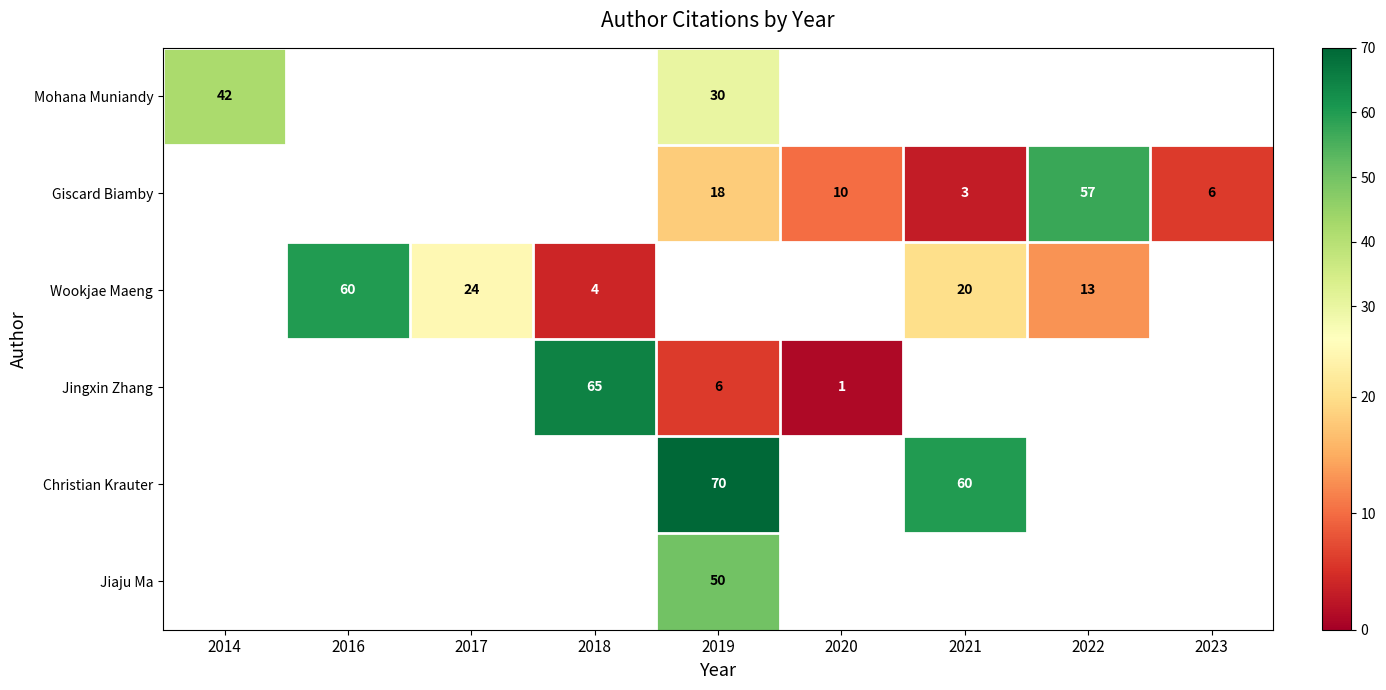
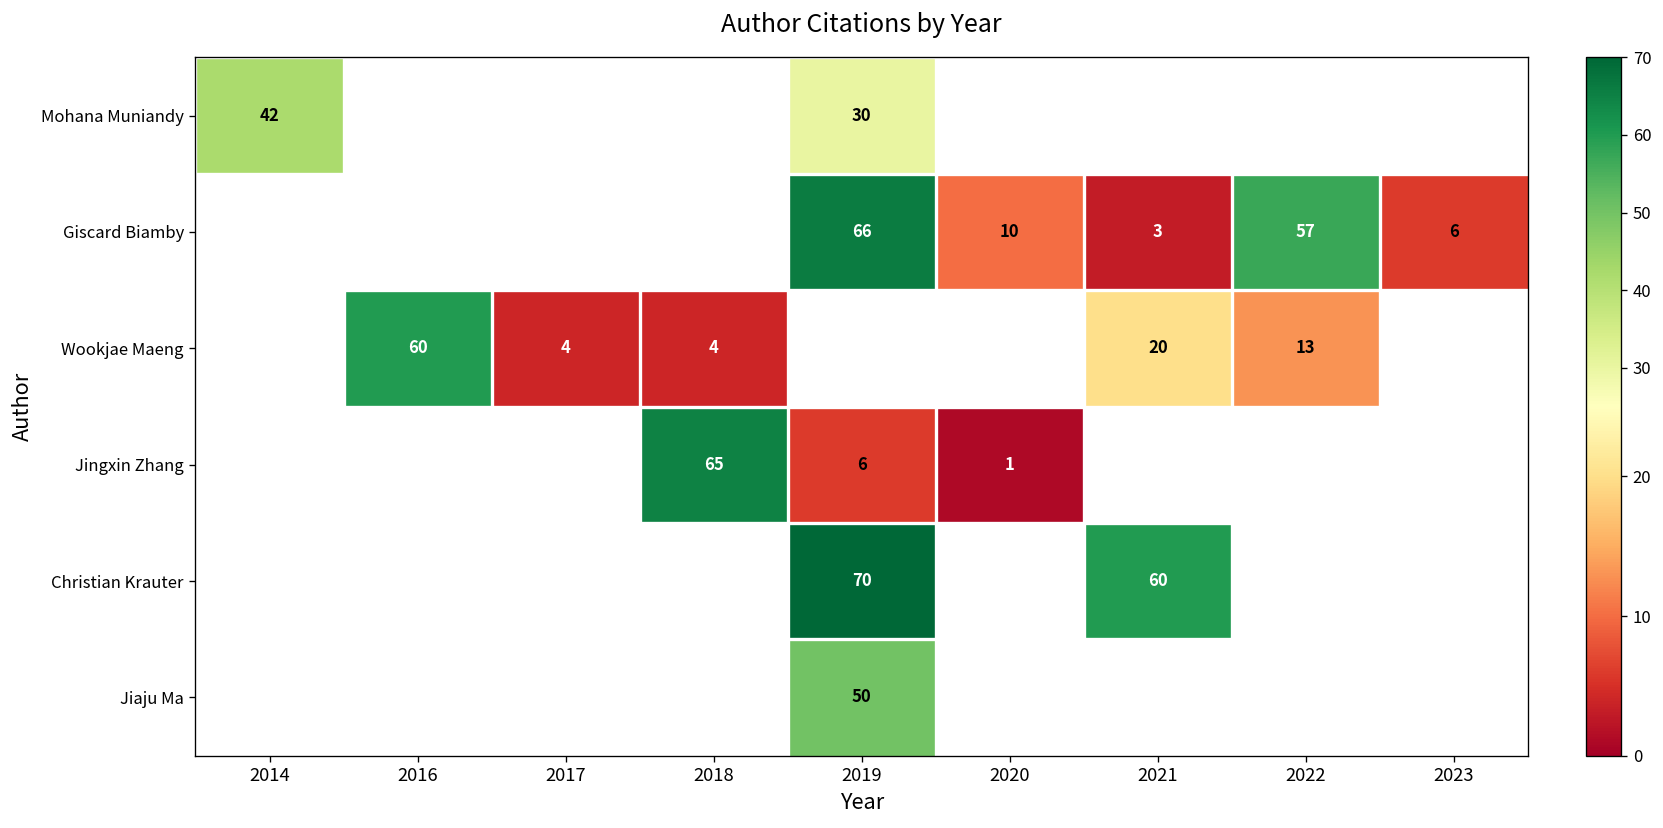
  {
    "Mohana Muniandy": {
      "2014": 42,
      "2019": 30
    },
    "Giscard Biamby": {
-     "2019": 18,
+     "2019": 66,
      "2020": 10,
      "2021": 3,
      "2022": 57,
      "2023": 6
    },
    "Wookjae Maeng": {
      "2016": 60,
-     "2017": 24,
+     "2017": 4,
      "2018": 4,
      "2021": 20,
      "2022": 13
    },
    "Jingxin Zhang": {
      "2018": 65,
      "2019": 6,
      "2020": 1
    },
    "Christian Krauter": {
      "2019": 70,
      "2021": 60
    },
    "Jiaju Ma": {
      "2019": 50
    }
  }
